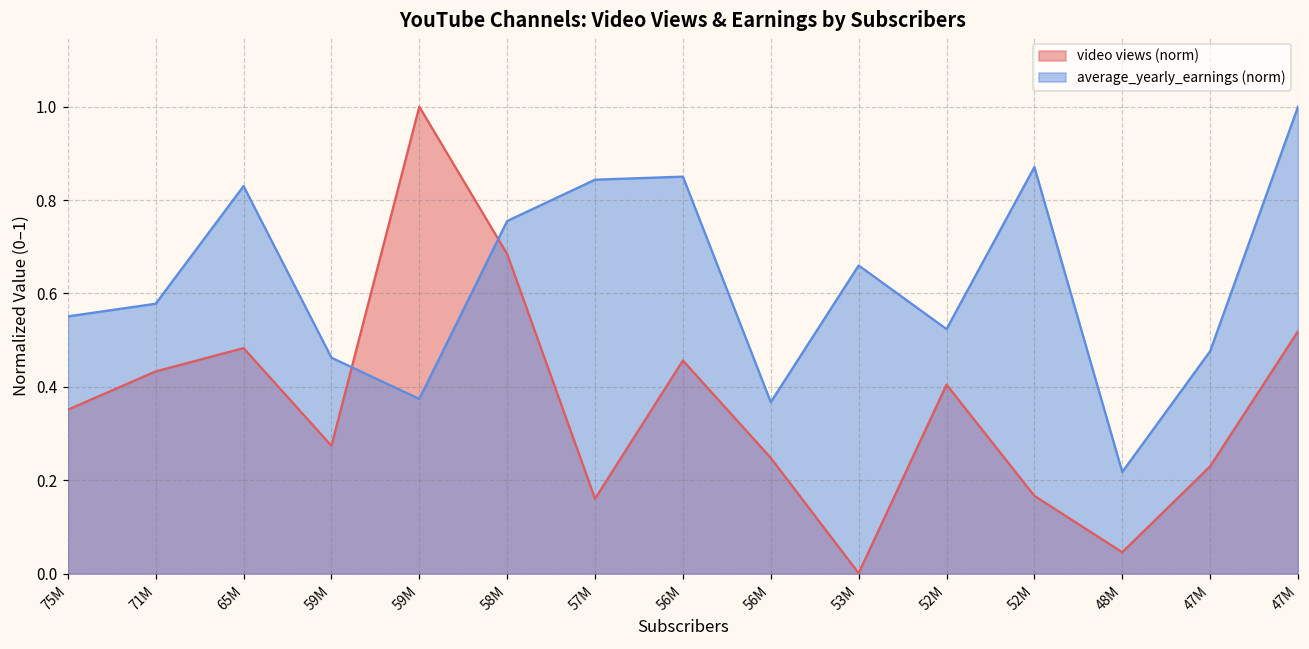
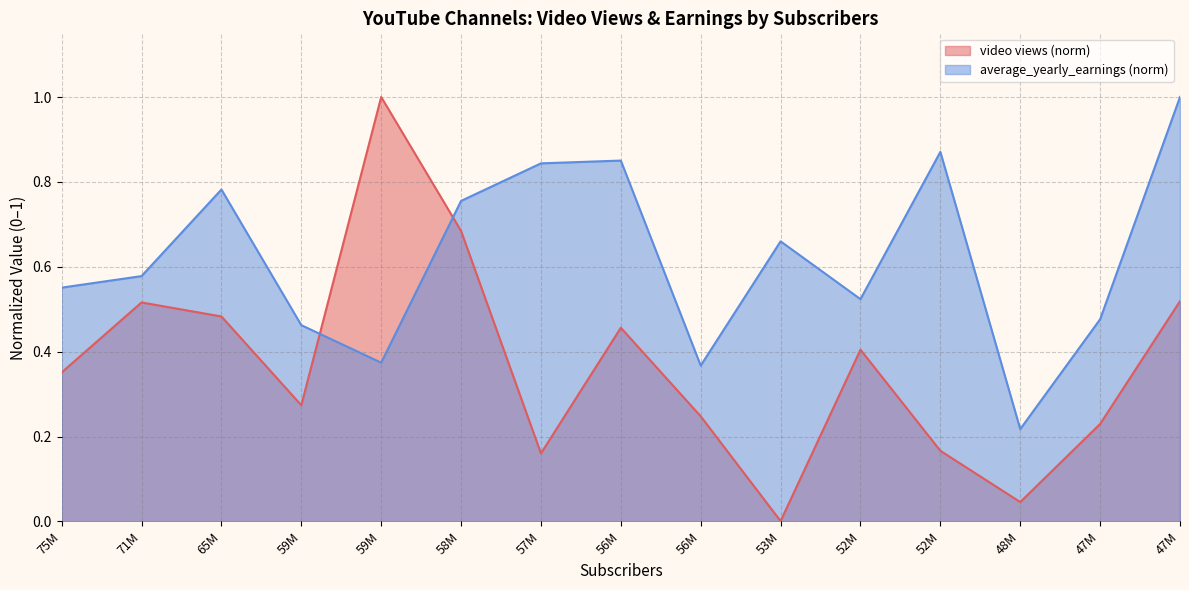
  {
    "video views (norm)": {
      "75M": 0.35,
-     "71M": 0.43,
+     "71M": 0.52,
      "65M": 0.48,
      "58M": 0.68,
      "57M": 0.16,
      "53M": 0.00,
      "48M": 0.05
    },
    "average_yearly_earnings (norm)": {
      "75M": 0.55,
      "71M": 0.58,
-     "65M": 0.83,
+     "65M": 0.78,
      "58M": 0.76,
      "57M": 0.84,
      "53M": 0.66,
      "48M": 0.22
    }
  }
